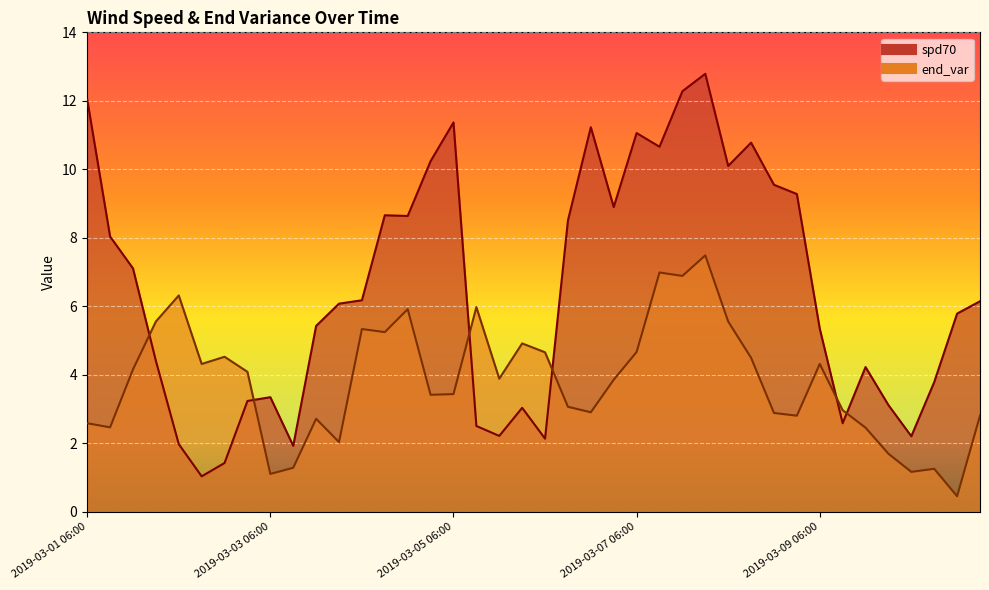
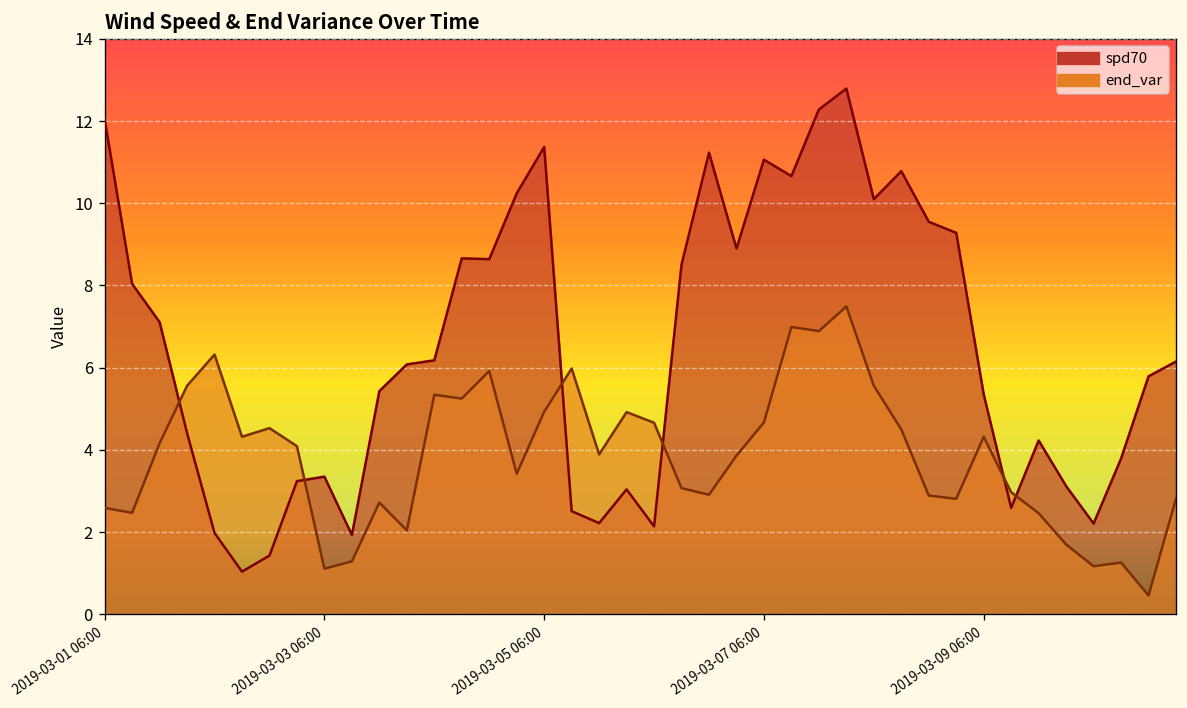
  {
    "spd70": {
      "2019-03-01 06:00": 12.0,
      "2019-03-03 06:00": 3.4,
      "2019-03-05 06:00": 11.4,
      "2019-03-07 06:00": 11.1,
      "2019-03-09 06:00": 5.4
    },
    "end_var": {
      "2019-03-01 06:00": 2.6,
      "2019-03-03 06:00": 1.1,
-     "2019-03-05 06:00": 3.4,
+     "2019-03-05 06:00": 4.9,
      "2019-03-07 06:00": 4.7,
      "2019-03-09 06:00": 4.3
    }
  }
